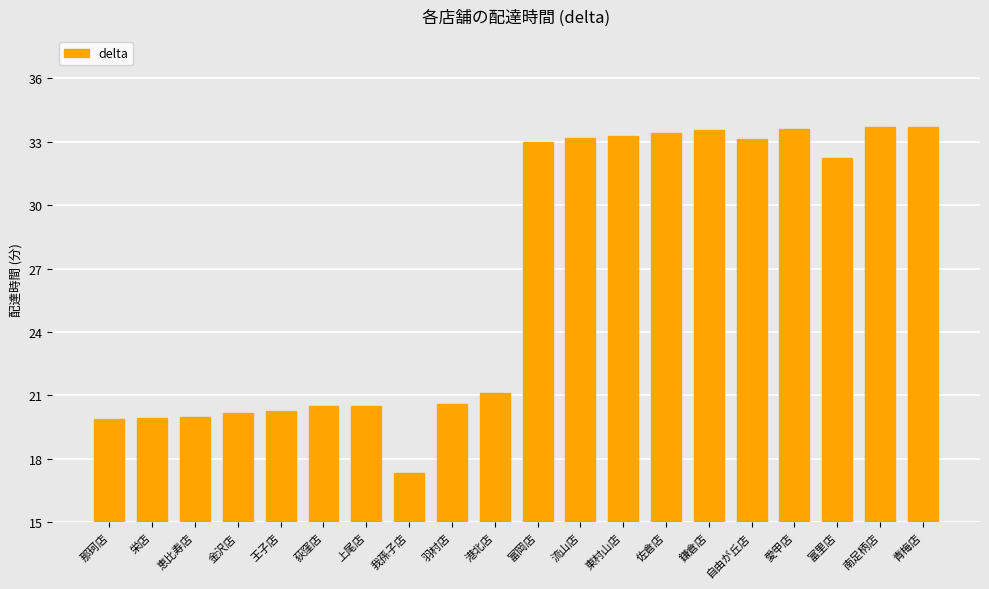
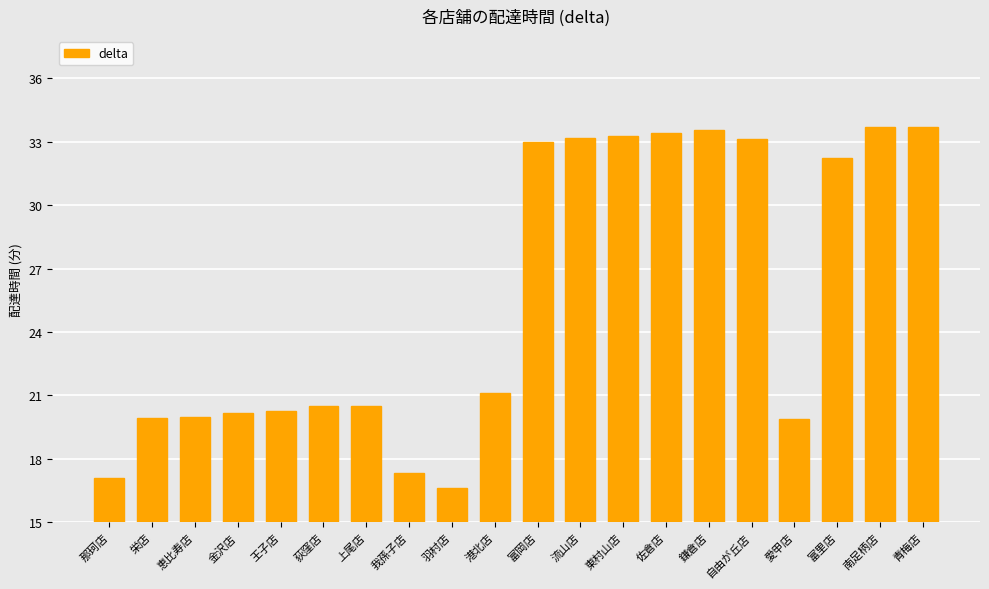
  {
-   "那珂店": 19.9,
+   "那珂店": 17.1,
    "栄店": 20.0,
    "恵比寿店": 20.0,
    "金沢店": 20.2,
    "王子店": 20.3,
    "荻窪店": 20.5,
    "上尾店": 20.5,
    "我孫子店": 17.3,
-   "羽村店": 20.6,
+   "羽村店": 16.6,
    "港北店": 21.1,
    "富岡店": 33.0,
    "流山店": 33.2,
    "東村山店": 33.3,
    "佐倉店": 33.4,
    "鎌倉店": 33.6,
    "自由が丘店": 33.1,
-   "愛甲店": 33.6,
+   "愛甲店": 19.9,
    "富里店": 32.2,
    "南足柄店": 33.7,
    "青梅店": 33.7
  }
